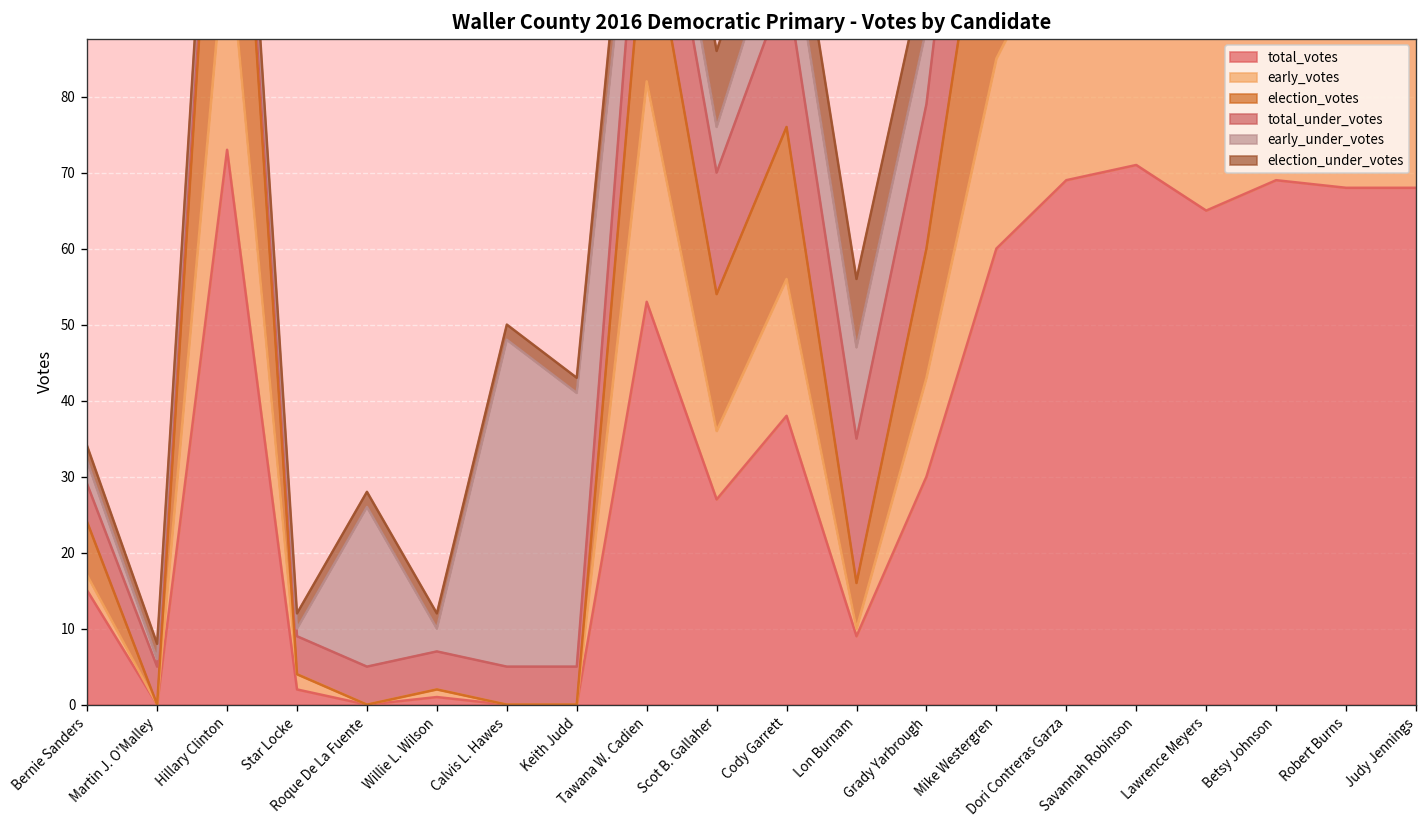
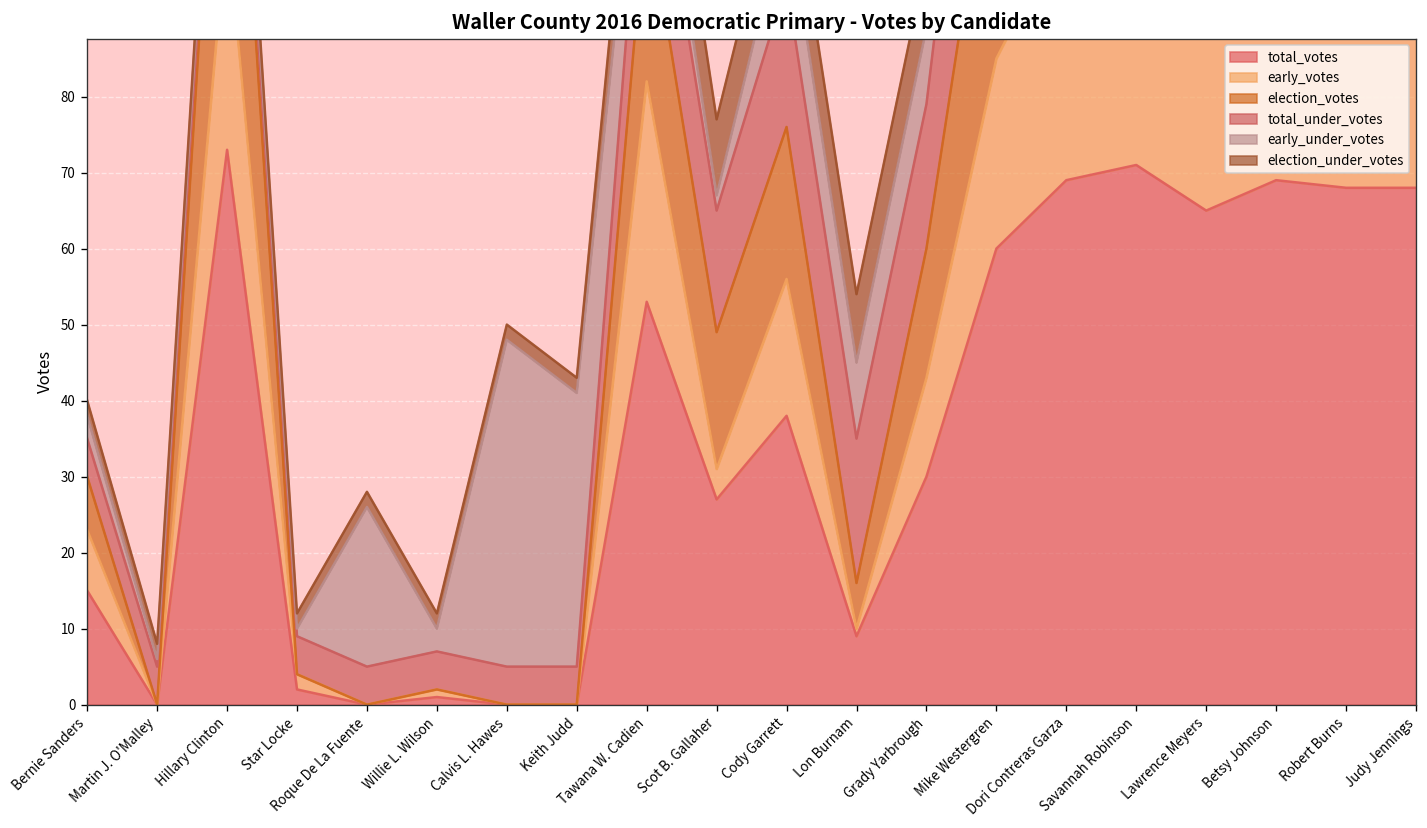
  {
    "early_votes": {
-     "Bernie Sanders": 2,
+     "Bernie Sanders": 8,
      "Tawana W. Cadien": 29,
-     "Scot B. Gallaher": 9,
+     "Scot B. Gallaher": 4,
      "Cody Garrett": 18,
      "Lon Burnam": 1,
      "Grady Yarbrough": 13,
      "Mike Westergren": 25
    },
    "early_under_votes": {
      "Bernie Sanders": 3,
      "Martin J. O'Malley": 1,
      "Star Locke": 1,
      "Roque De La Fuente": 21,
      "Willie L. Wilson": 3,
      "Calvis L. Hawes": 43,
      "Keith Judd": 36,
-     "Scot B. Gallaher": 6,
-     "Lon Burnam": 12
+     "Scot B. Gallaher": 2,
+     "Lon Burnam": 10
    }
  }
